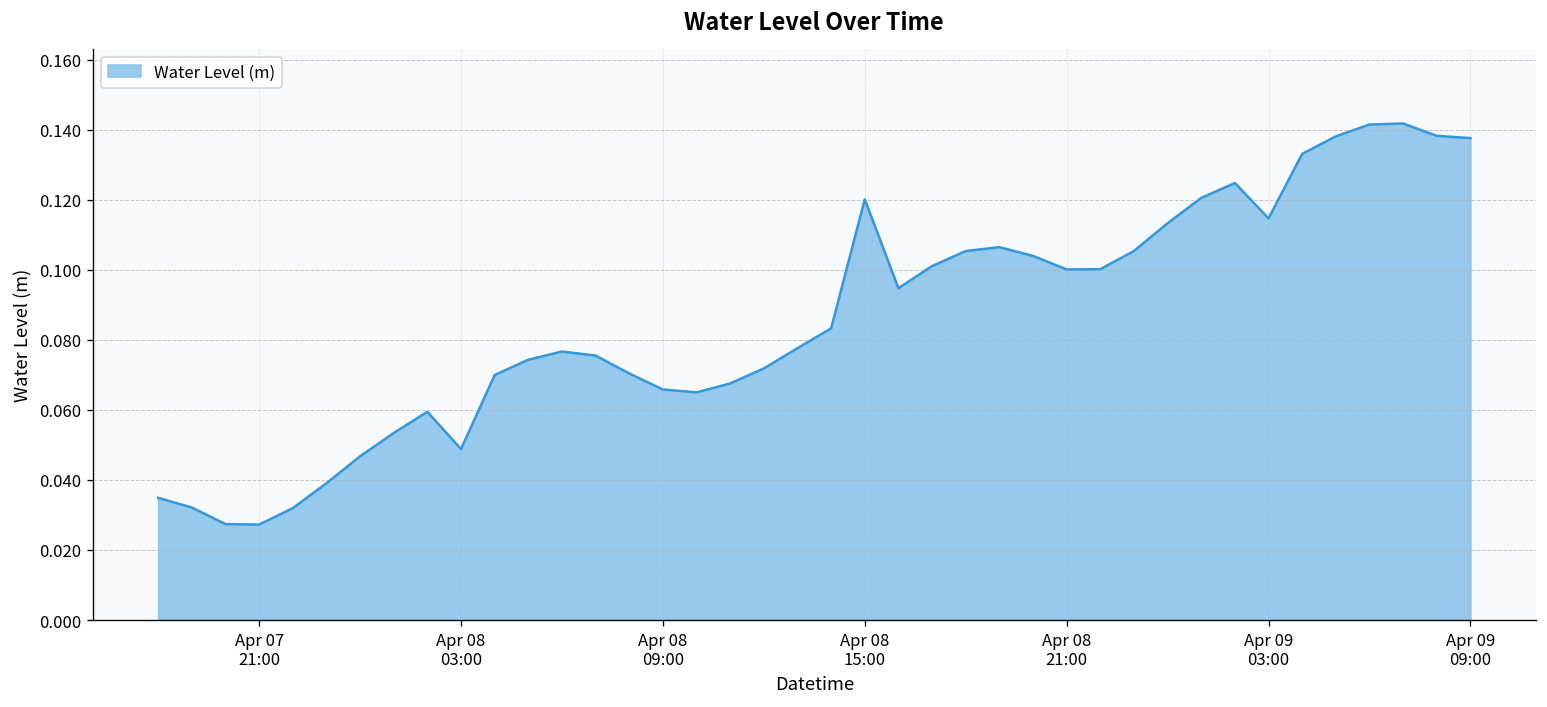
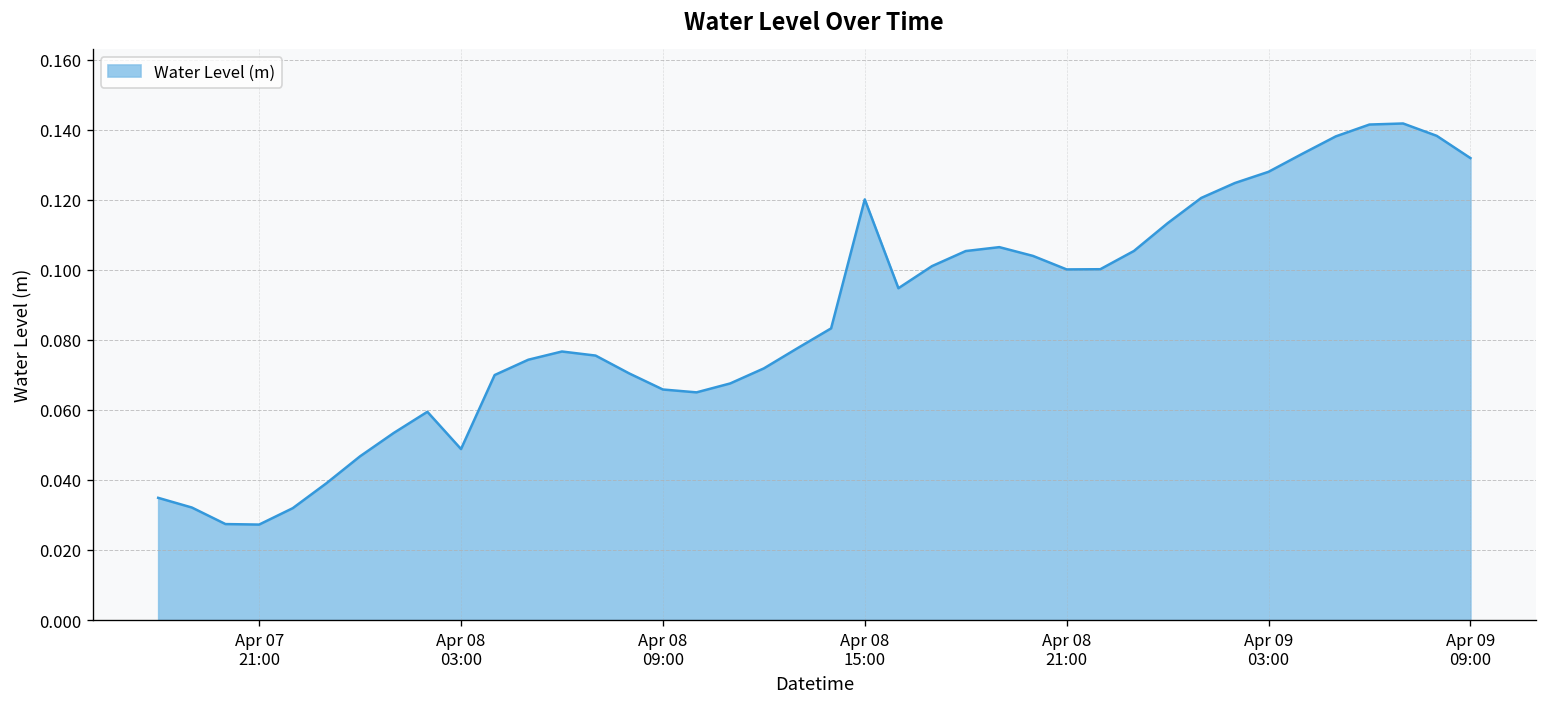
  {
    "Apr 07 21:00": 0.027,
    "Apr 08 03:00": 0.049,
    "Apr 08 09:00": 0.066,
    "Apr 08 15:00": 0.120,
    "Apr 08 21:00": 0.100,
-   "Apr 09 03:00": 0.115,
-   "Apr 09 09:00": 0.138
+   "Apr 09 03:00": 0.128,
+   "Apr 09 09:00": 0.132
  }
